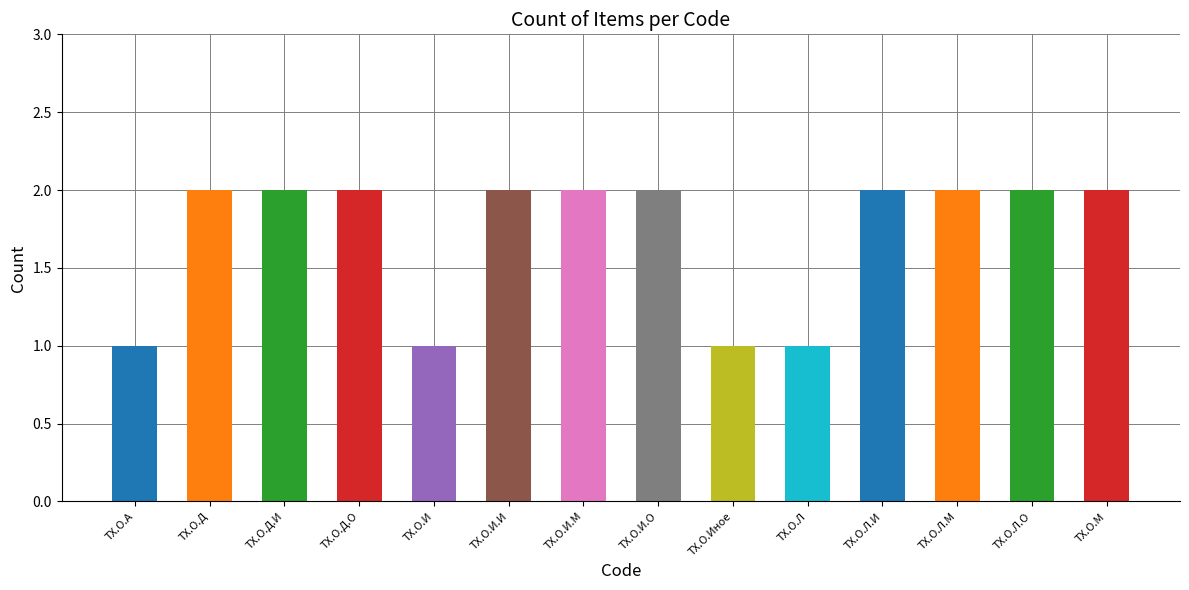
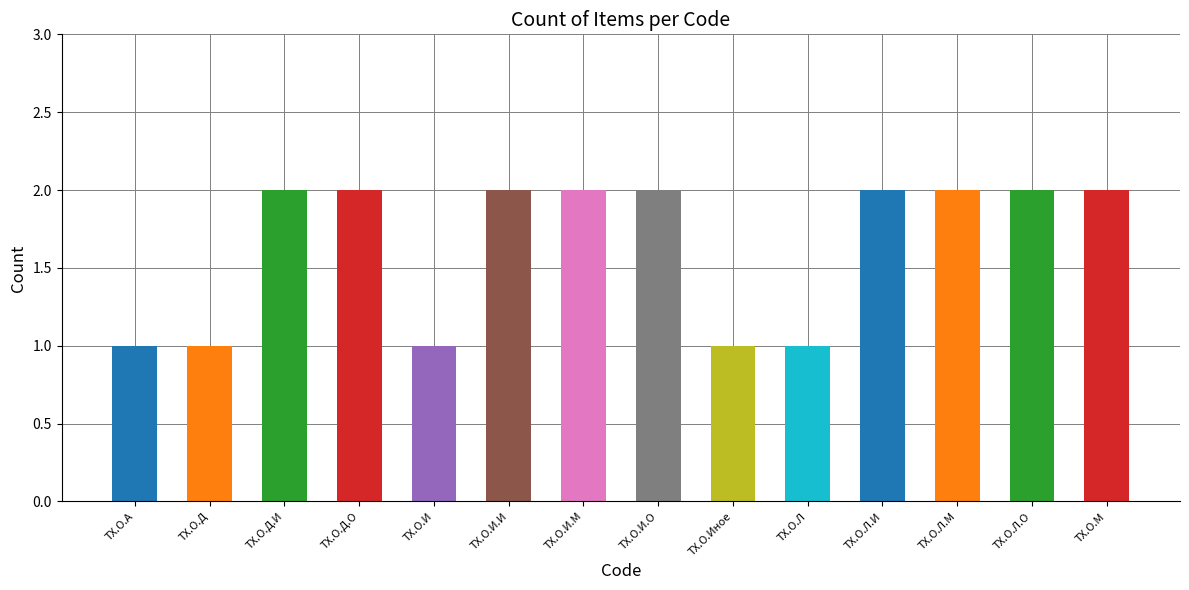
  {
    "ТХ.О.А": 1,
-   "ТХ.О.Д": 2,
+   "ТХ.О.Д": 1,
    "ТХ.О.Д.И": 2,
    "ТХ.О.Д.О": 2,
    "ТХ.О.И": 1,
    "ТХ.О.И.И": 2,
    "ТХ.О.И.М": 2,
    "ТХ.О.И.О": 2,
    "ТХ.О.Иное": 1,
    "ТХ.О.Л": 1,
    "ТХ.О.Л.И": 2,
    "ТХ.О.Л.М": 2,
    "ТХ.О.Л.О": 2,
    "ТХ.О.М": 2
  }
